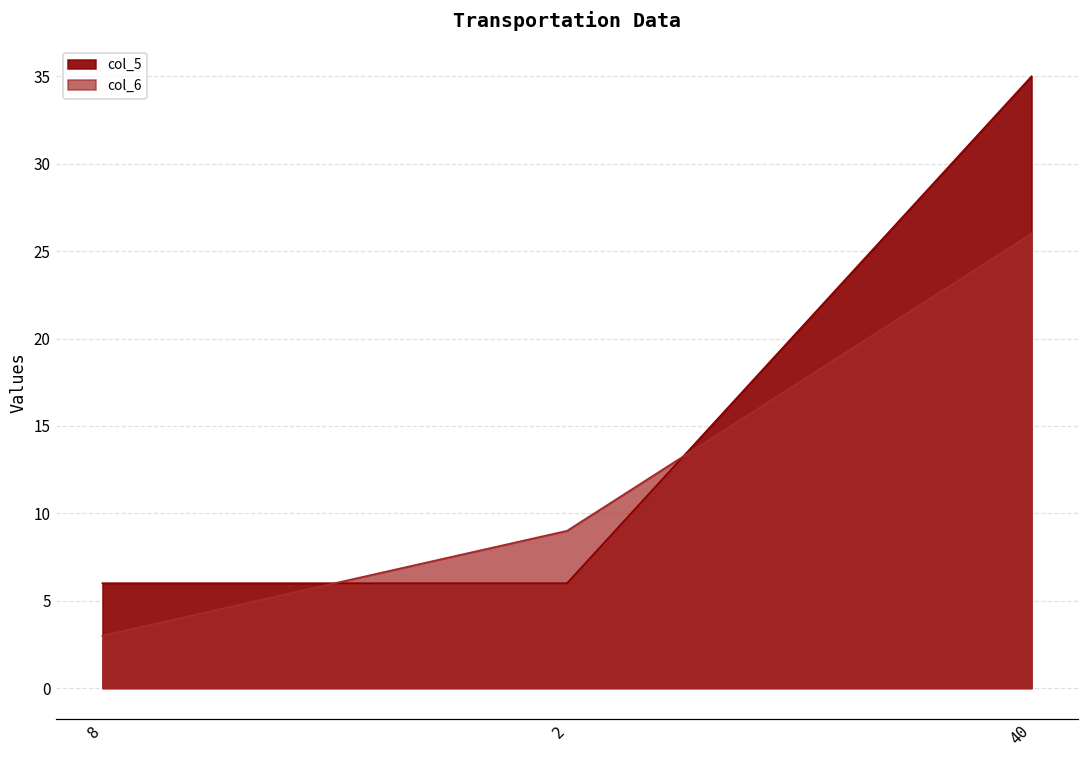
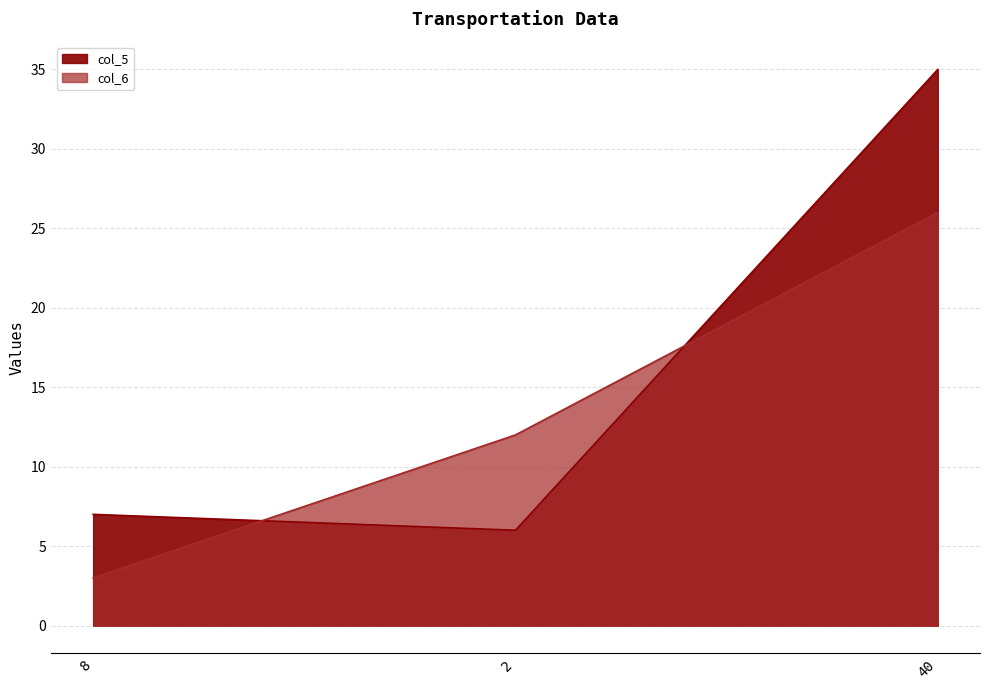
  {
    "col_5": {
-     "8": 6,
+     "8": 7,
      "2": 6,
      "40": 35
    },
    "col_6": {
      "8": 3,
-     "2": 9,
+     "2": 12,
      "40": 26
    }
  }
